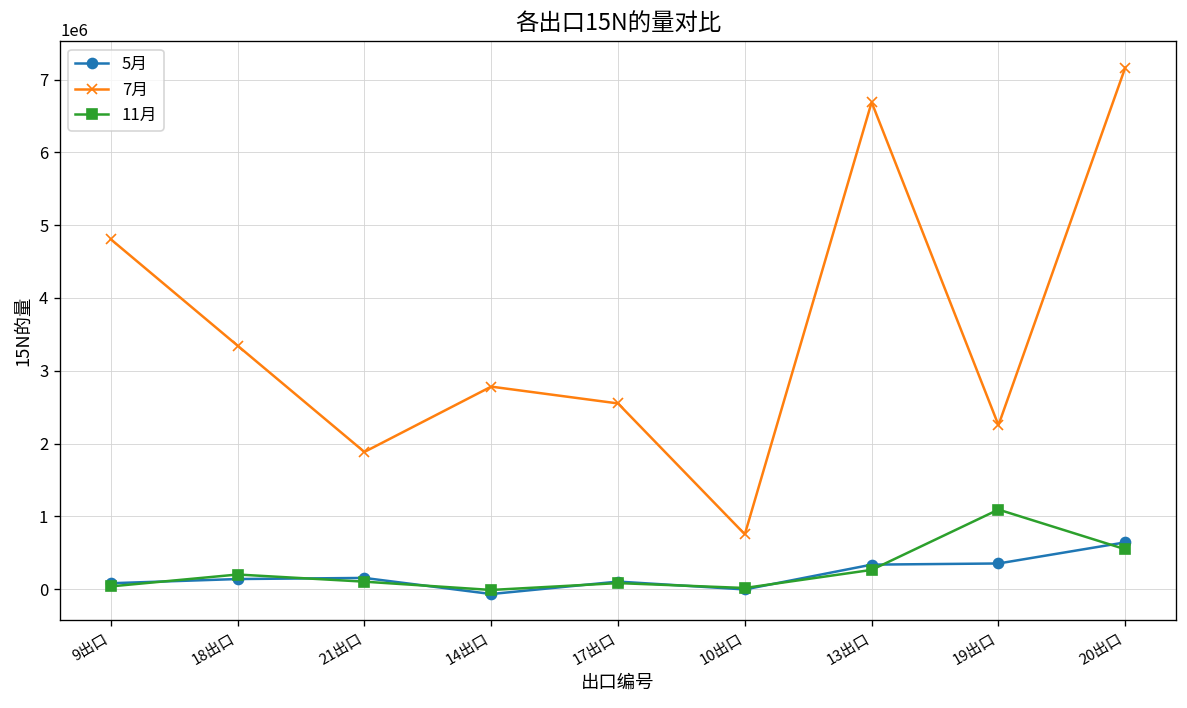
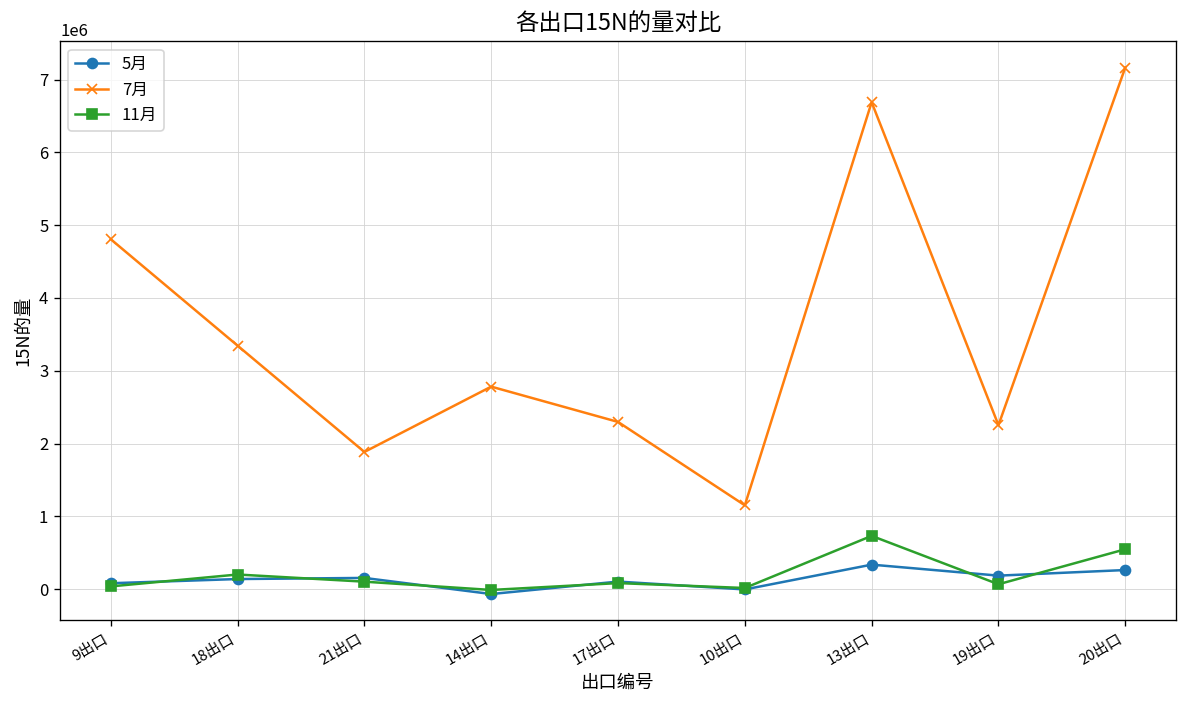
  {
    "5月": {
      "9出口": 100000,
      "18出口": 100000,
      "21出口": 200000,
      "14出口": -100000,
      "13出口": 300000,
-     "19出口": 400000,
-     "20出口": 600000
+     "19出口": 200000,
+     "20出口": 300000
    },
    "7月": {
      "9出口": 4800000,
      "18出口": 3300000,
      "21出口": 1900000,
      "14出口": 2800000,
-     "17出口": 2600000,
-     "10出口": 800000,
+     "17出口": 2300000,
+     "10出口": 1200000,
      "13出口": 6700000,
      "19出口": 2300000,
      "20出口": 7200000
    },
    "11月": {
      "9出口": 0,
      "18出口": 200000,
      "21出口": 100000,
      "14出口": 0,
-     "13出口": 300000,
-     "19出口": 1100000,
+     "13出口": 700000,
+     "19出口": 100000,
      "20出口": 500000
    }
  }
